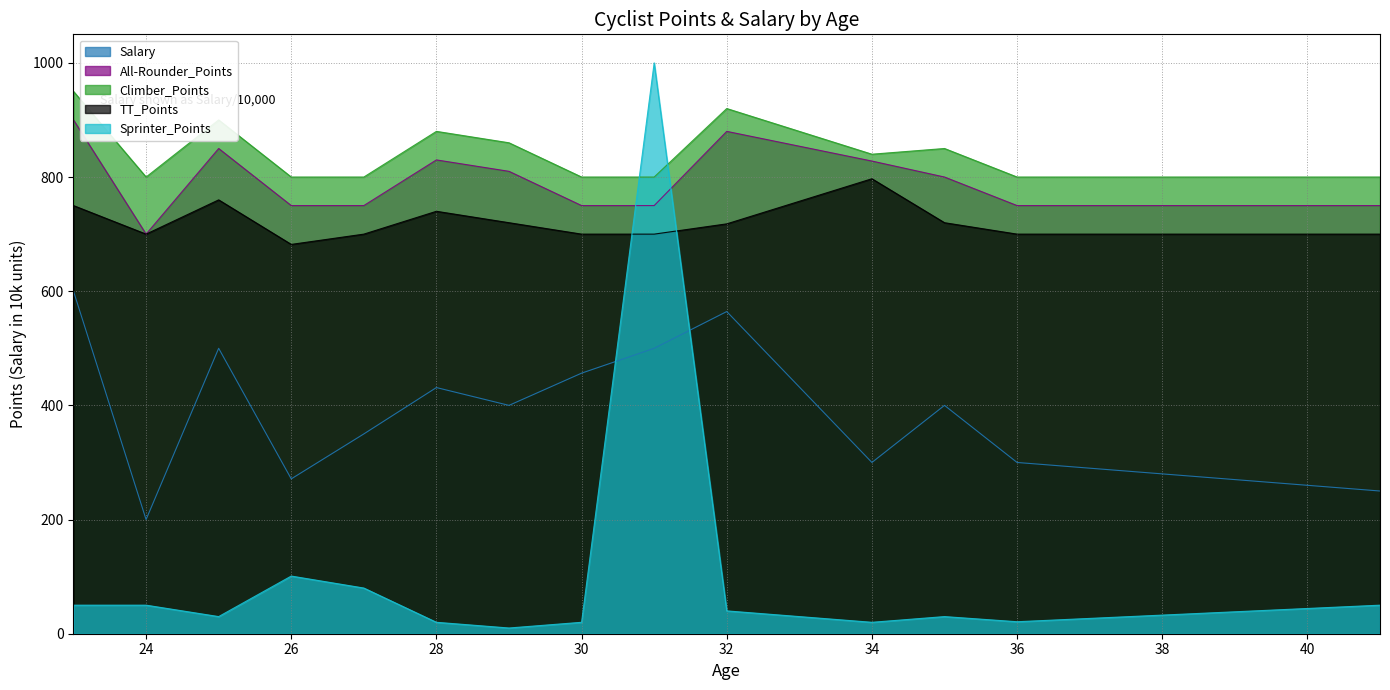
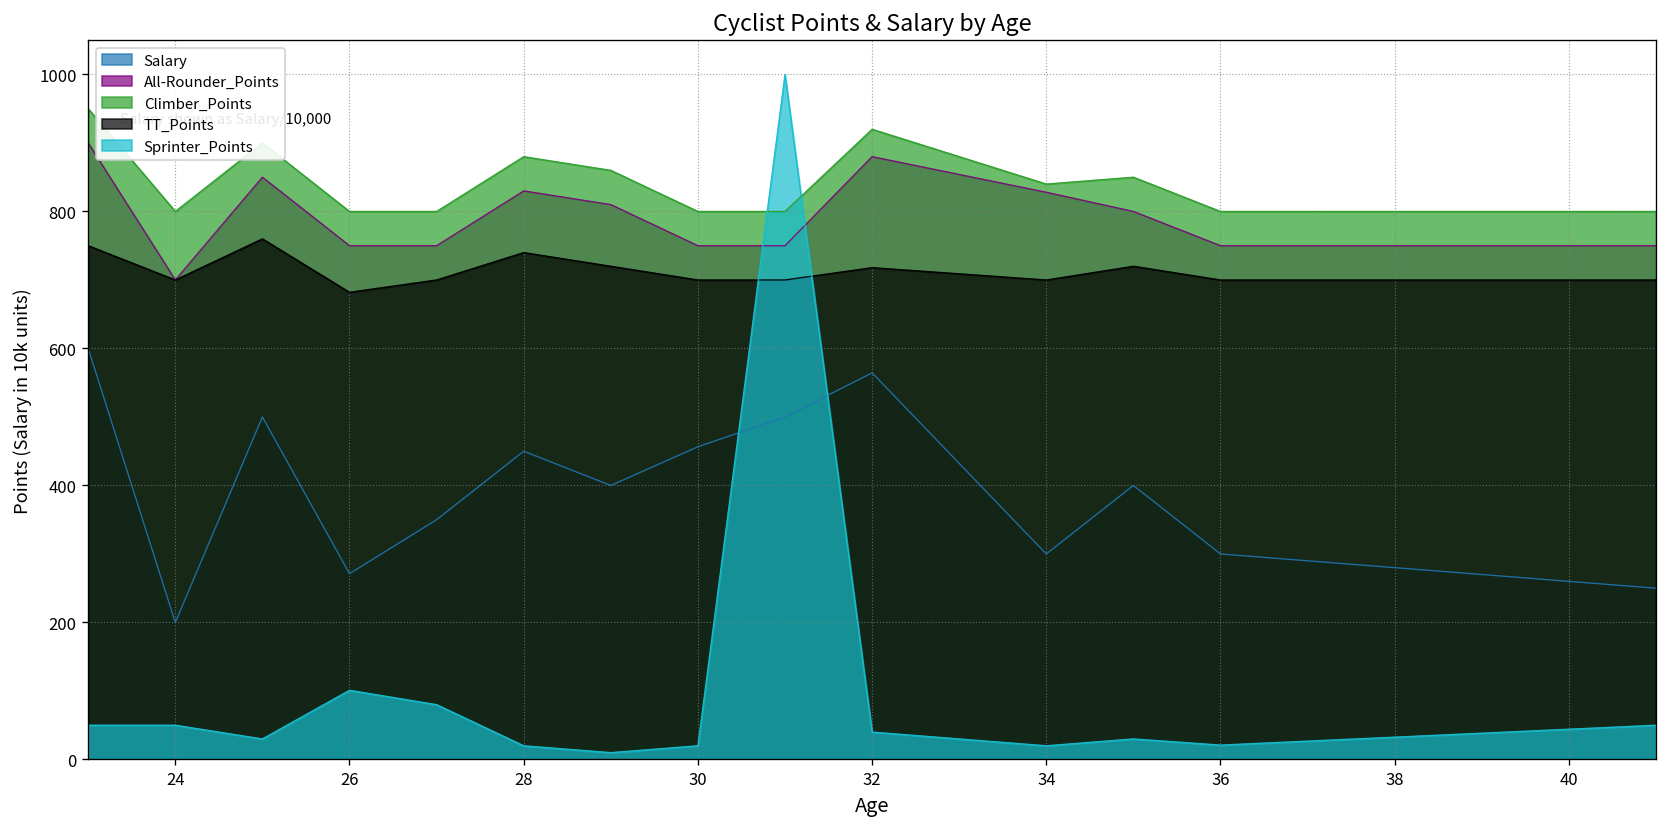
  {
    "Salary": {
      "24": 200,
      "26": 270,
-     "28": 430,
+     "28": 450,
      "30": 460,
      "32": 560,
      "34": 300,
      "36": 300
    },
    "All-Rounder_Points": {
      "26": 750,
      "28": 830,
      "30": 750,
      "32": 880,
      "34": 830,
      "36": 750
    },
    "Climber_Points": {
      "24": 800,
      "26": 800,
      "28": 880,
      "30": 800,
      "32": 920,
      "34": 840,
      "36": 800
    },
    "TT_Points": {
      "26": 680,
      "28": 740,
      "30": 700,
      "32": 720,
-     "34": 800,
+     "34": 700,
      "36": 700
    },
    "Sprinter_Points": {
      "24": 50,
      "26": 100,
      "28": 20,
      "30": 20,
      "32": 40,
      "34": 20,
      "36": 20
    }
  }
